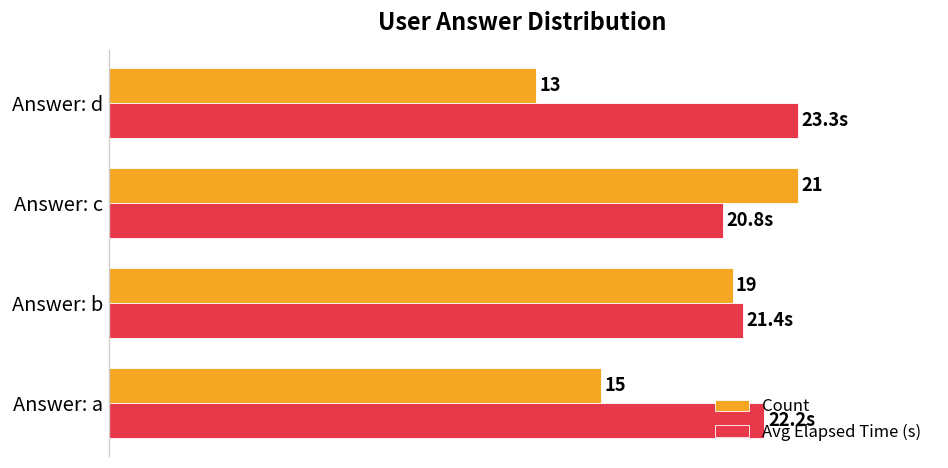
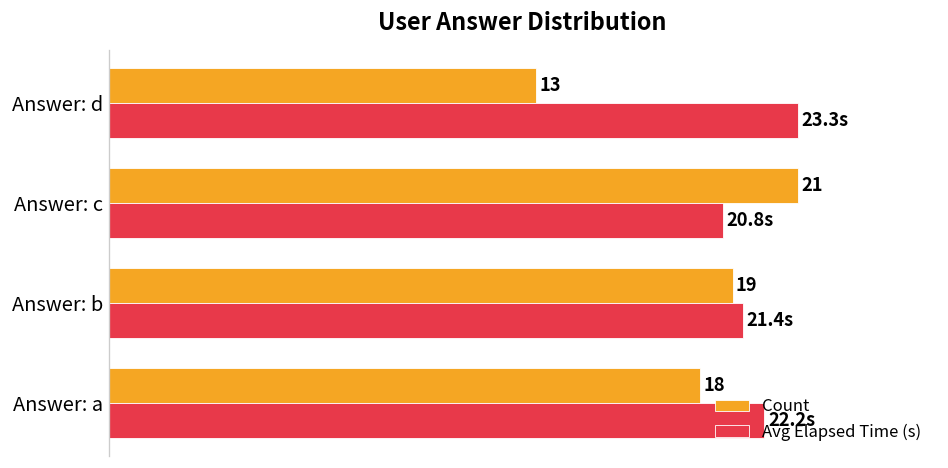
  {
    "Count": {
-     "Answer: a": 15
+     "Answer: a": 18
    }
  }
